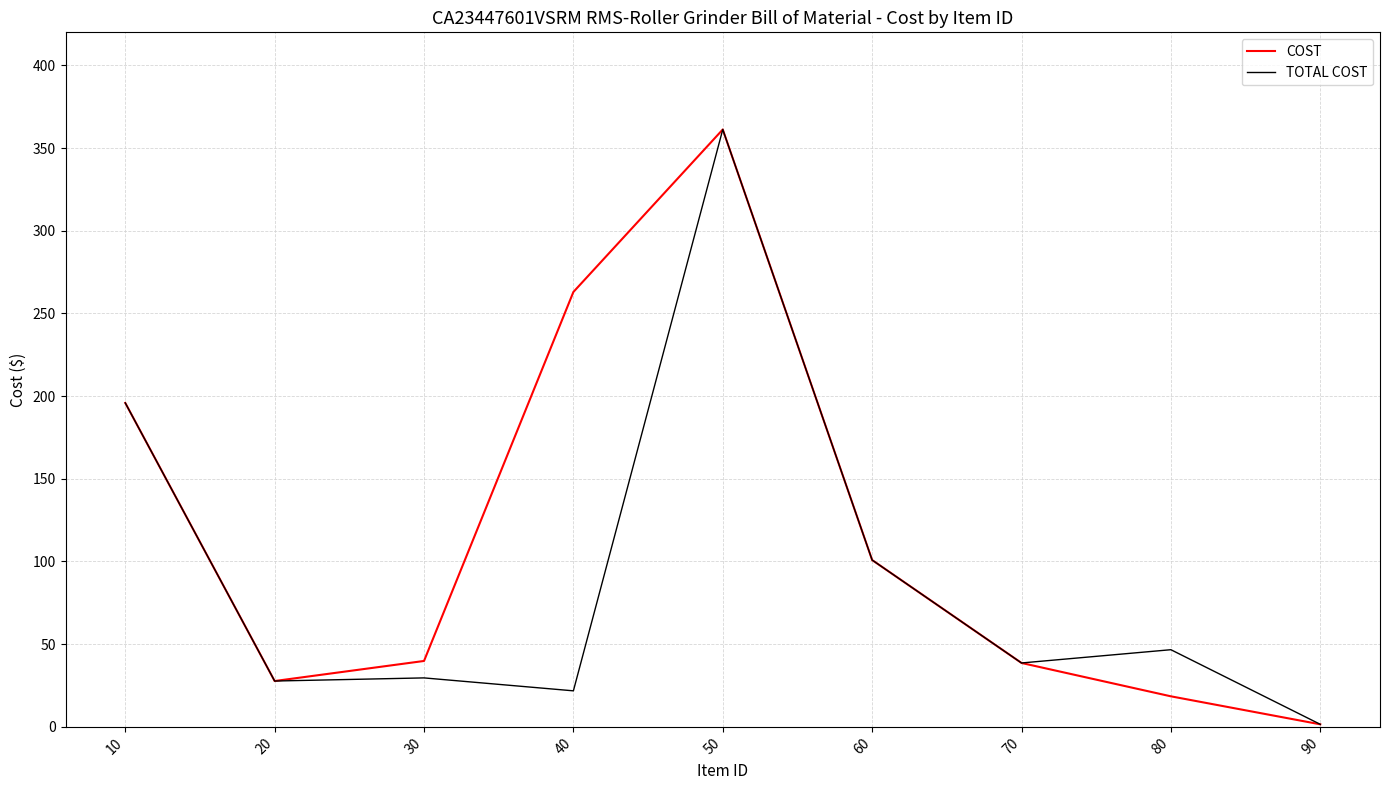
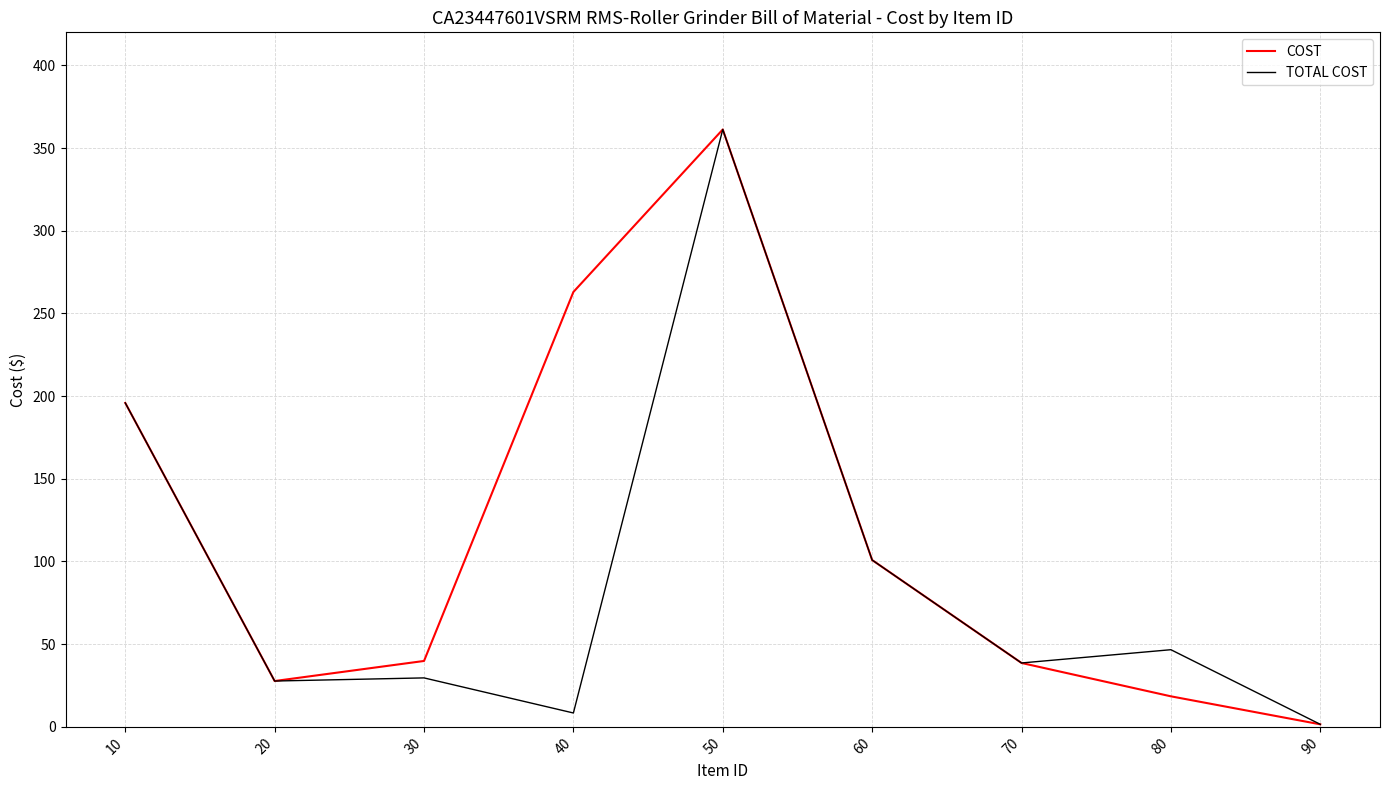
  {
    "COST": {
      "30": 40,
      "40": 263,
      "80": 18
    },
    "TOTAL COST": {
      "30": 30,
-     "40": 22,
+     "40": 8,
      "80": 47
    }
  }
